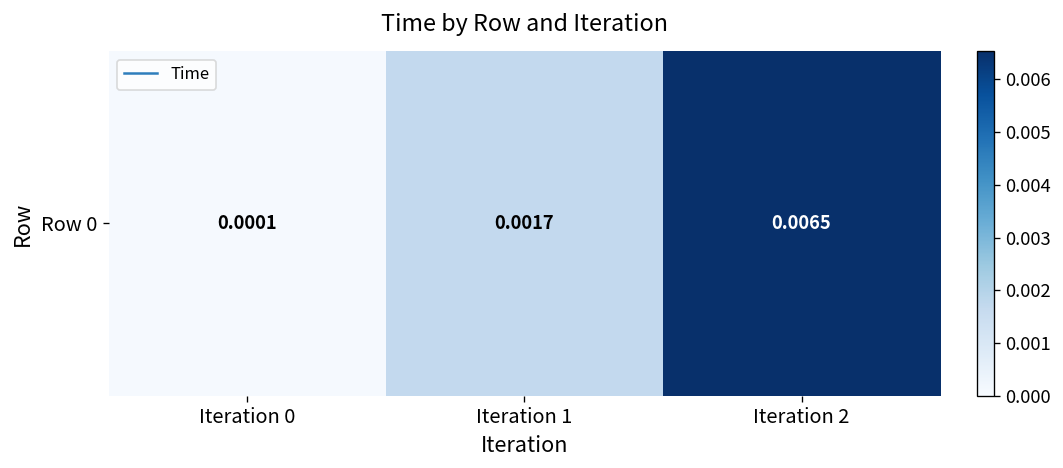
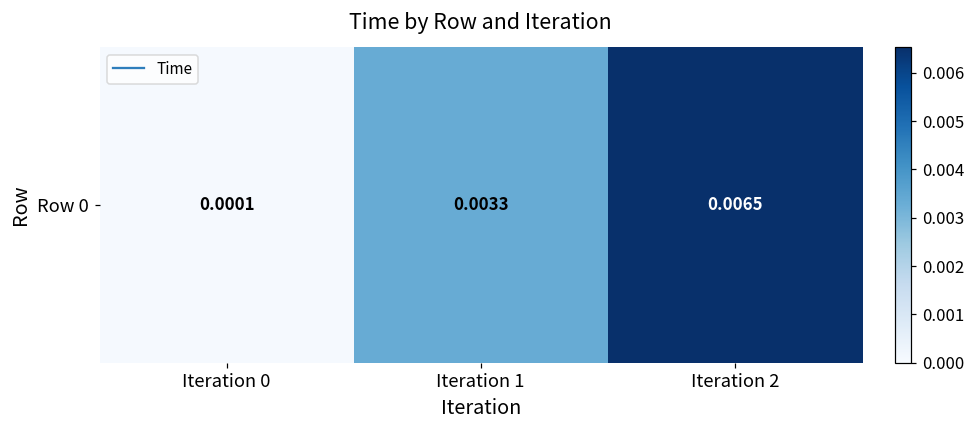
  {
    "Row 0": {
      "Iteration 0": 0.0001,
-     "Iteration 1": 0.0017,
+     "Iteration 1": 0.0033,
      "Iteration 2": 0.0065
    }
  }
